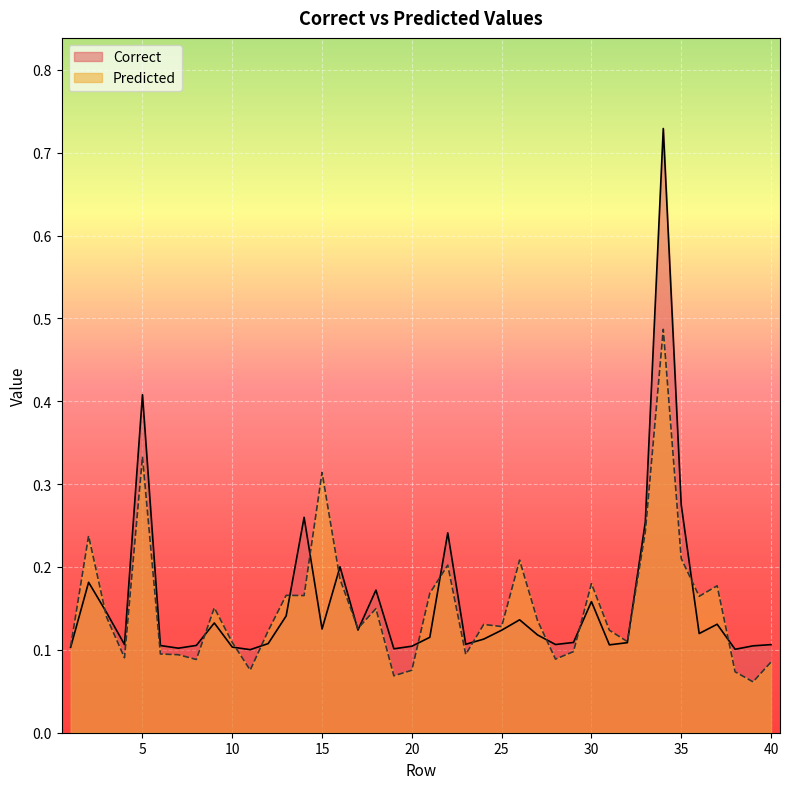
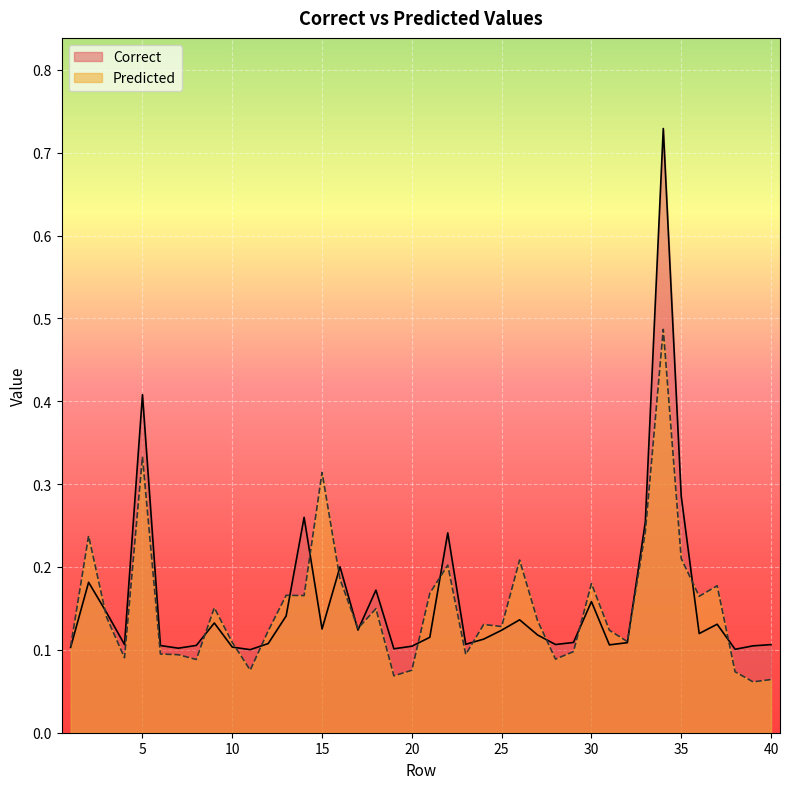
  {
    "Correct": {
      "5": 0.41,
      "10": 0.10,
      "15": 0.13,
      "20": 0.10,
      "25": 0.12,
      "30": 0.16,
-     "35": 0.27,
+     "35": 0.29,
      "40": 0.11
    },
    "Predicted": {
      "5": 0.33,
      "10": 0.11,
      "15": 0.31,
      "20": 0.08,
      "25": 0.13,
      "30": 0.18,
      "35": 0.21,
-     "40": 0.09
+     "40": 0.06
    }
  }
